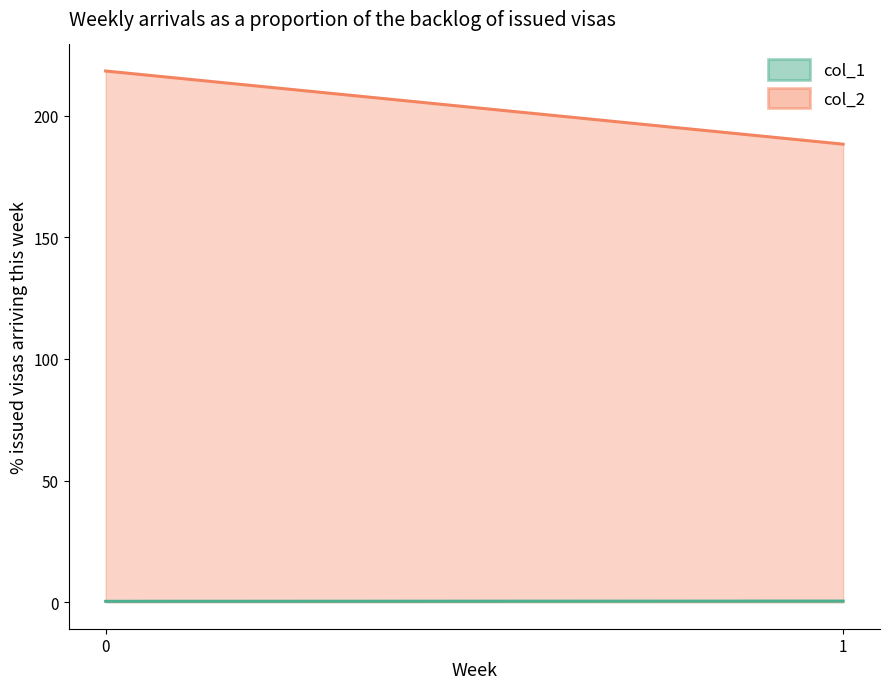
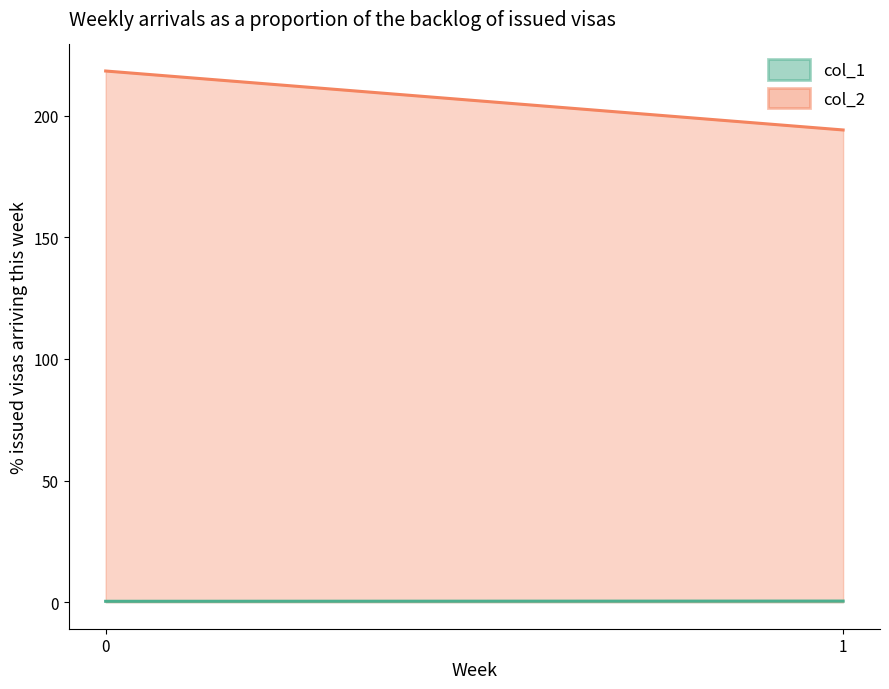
  {
    "col_1": {
      "0": 0,
      "1": 0
    },
    "col_2": {
      "0": 218,
-     "1": 188
+     "1": 194
    }
  }
